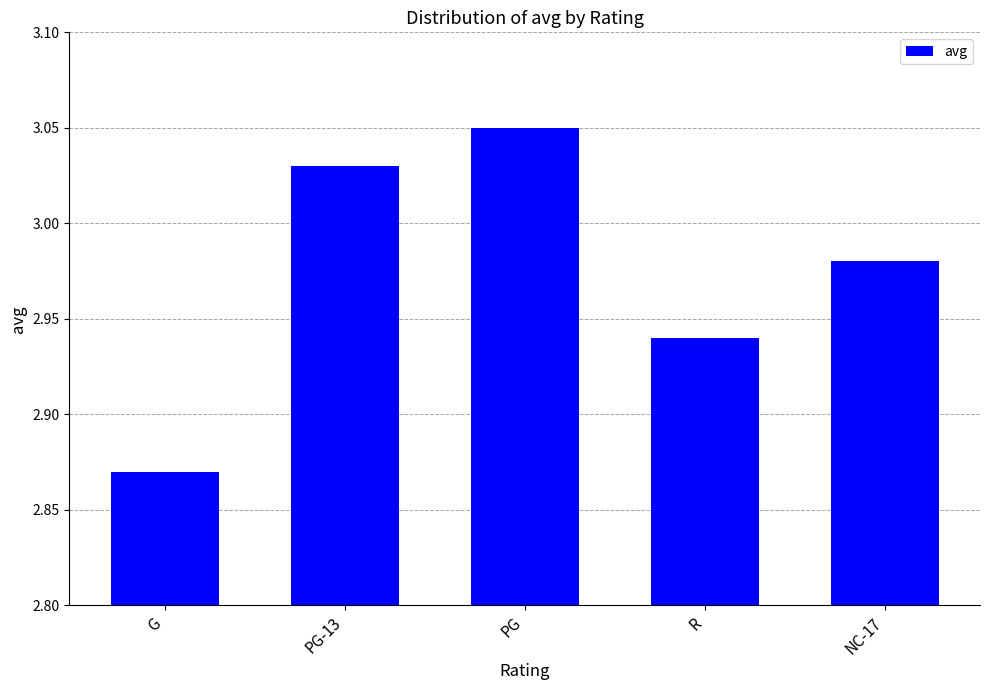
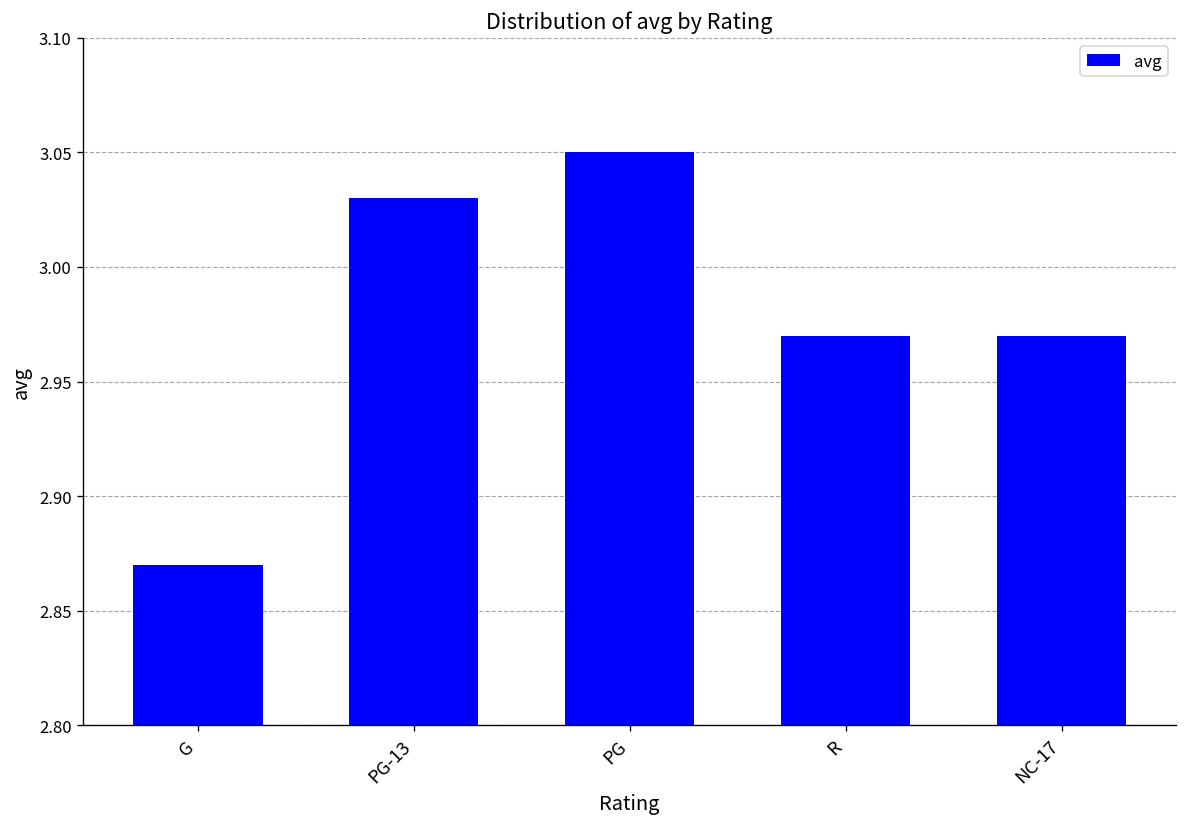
  {
    "G": 2.87,
    "PG-13": 3.03,
    "PG": 3.05,
-   "R": 2.94,
-   "NC-17": 2.98
+   "R": 2.97,
+   "NC-17": 2.97
  }
